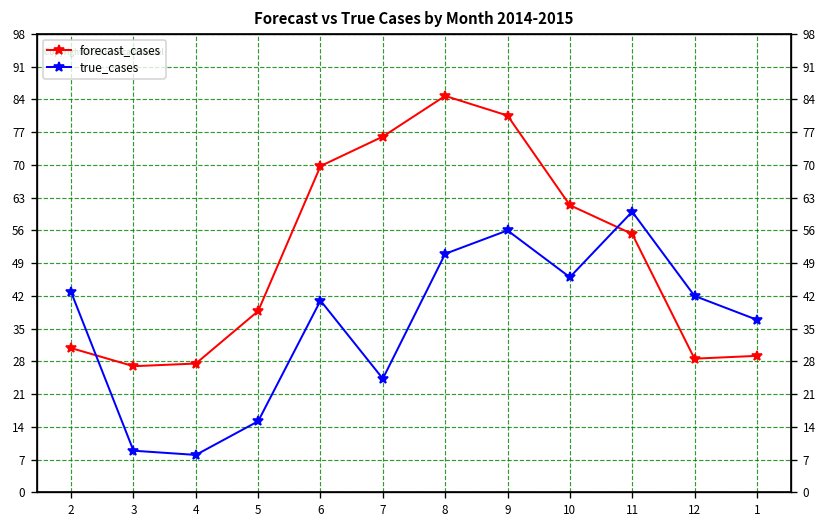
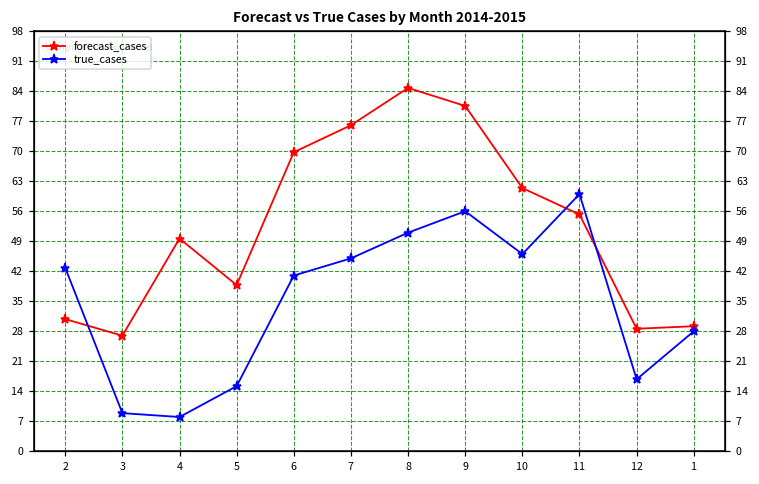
  {
    "forecast_cases": {
      "2": 31,
      "3": 27,
-     "4": 28,
+     "4": 50,
      "5": 39,
      "6": 70,
      "7": 76,
      "8": 85,
      "9": 81,
      "10": 61,
      "11": 55,
      "12": 29,
      "1": 29
    },
    "true_cases": {
      "2": 43,
      "3": 9,
      "4": 8,
      "5": 15,
      "6": 41,
-     "7": 24,
+     "7": 45,
      "8": 51,
      "9": 56,
      "10": 46,
      "11": 60,
-     "12": 42,
-     "1": 37
+     "12": 17,
+     "1": 28
    }
  }
